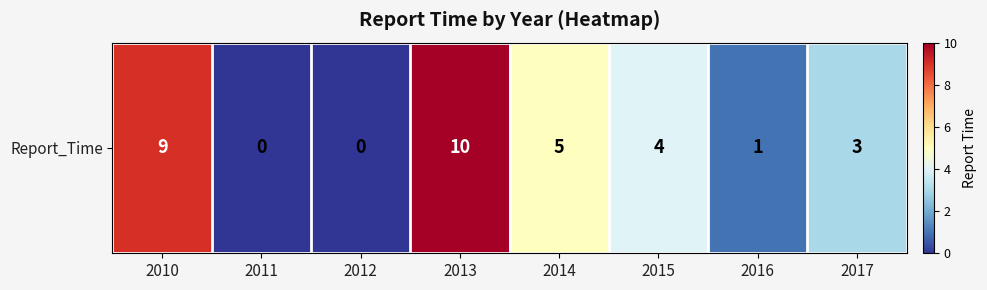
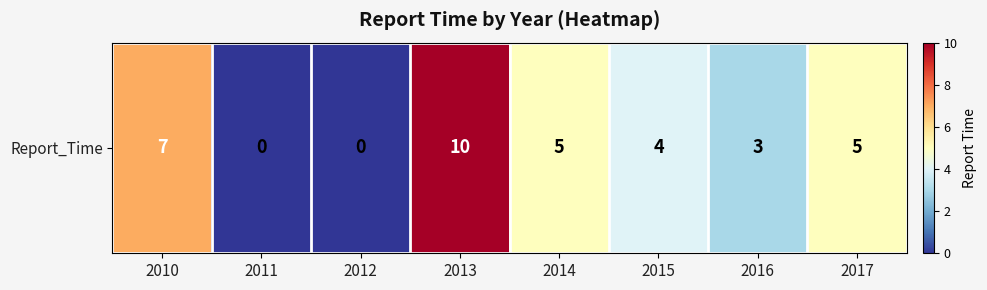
  {
    "Report_Time": {
-     "2010": 9,
+     "2010": 7,
      "2011": 0,
      "2012": 0,
      "2013": 10,
      "2014": 5,
      "2015": 4,
-     "2016": 1,
-     "2017": 3
+     "2016": 3,
+     "2017": 5
    }
  }
